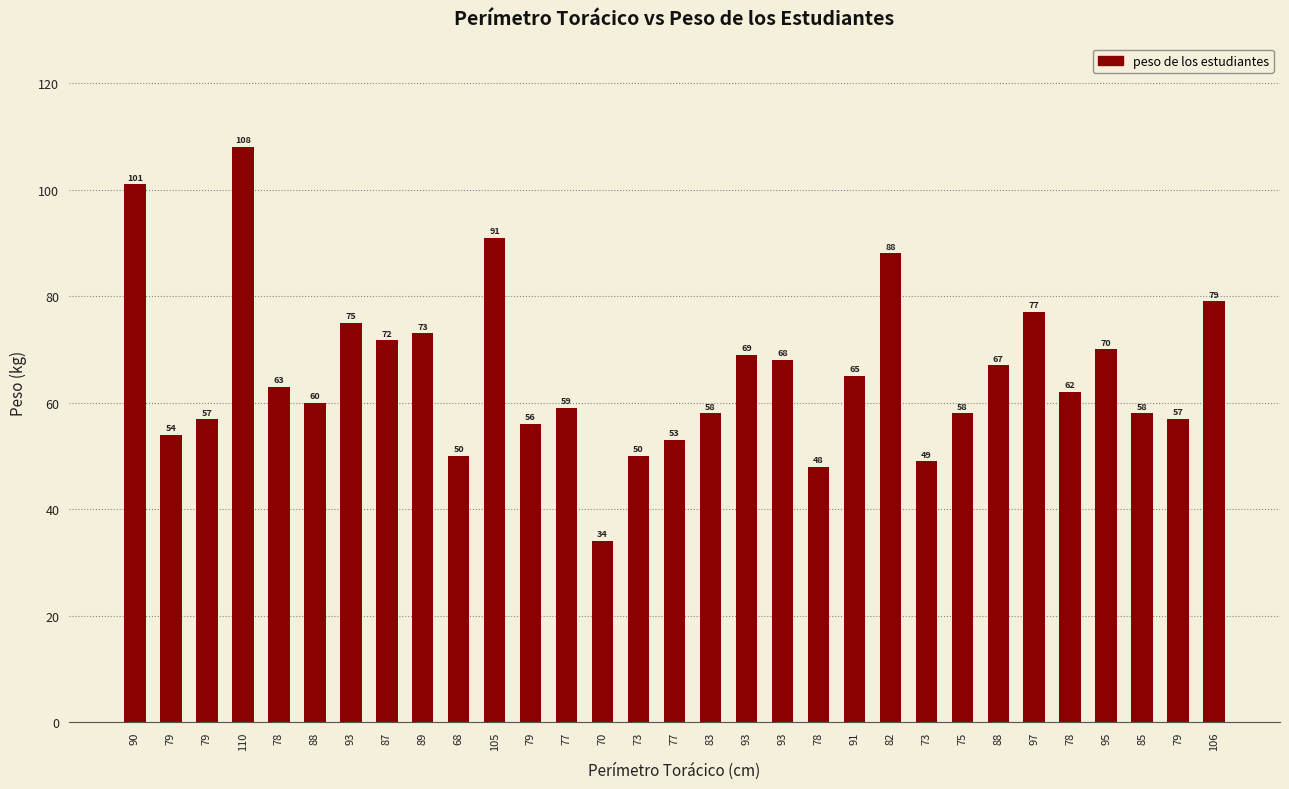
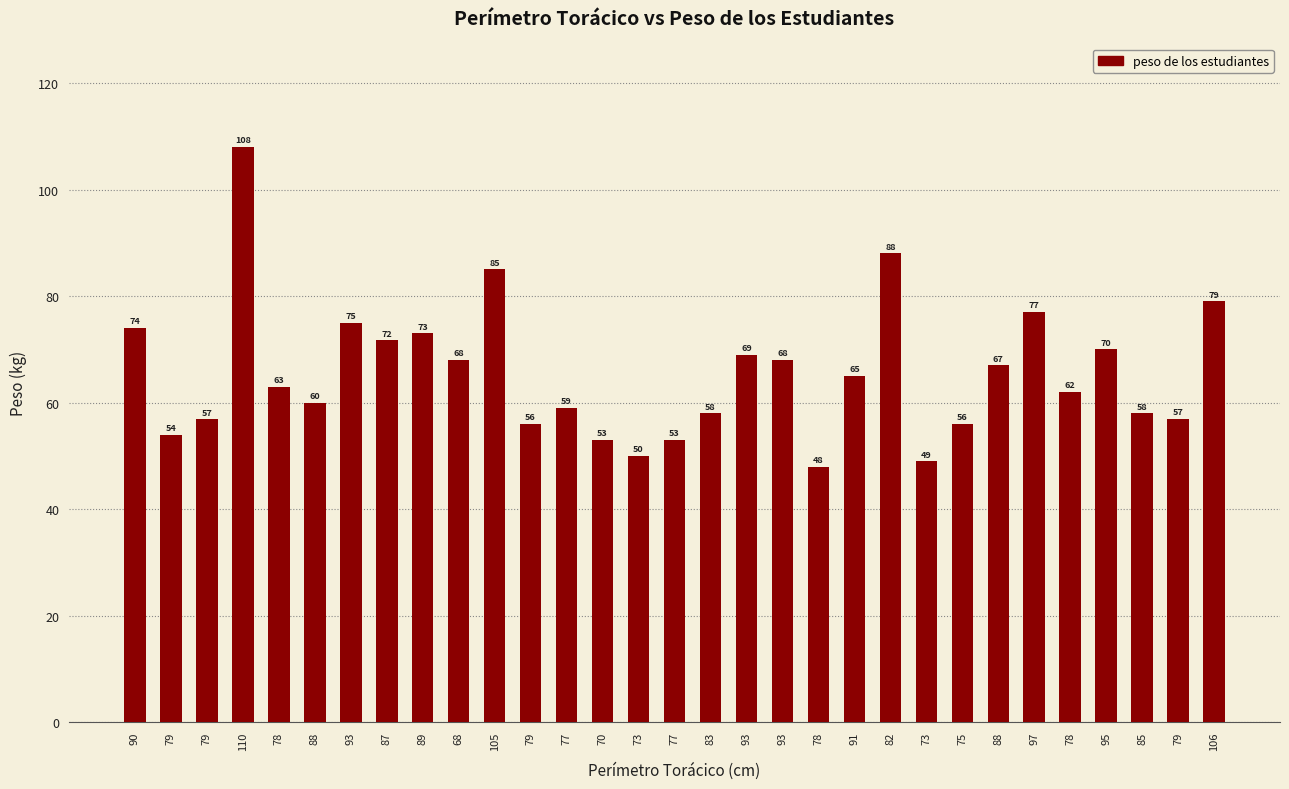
  {
-   "90": 101,
+   "90": 74,
    "110": 108,
    "87": 72,
    "89": 73,
-   "68": 50,
-   "105": 91,
-   "70": 34,
+   "68": 68,
+   "105": 85,
+   "70": 53,
    "83": 58,
    "91": 65,
    "82": 88,
-   "75": 58,
+   "75": 56,
    "97": 77,
    "95": 70,
    "85": 58,
    "106": 79
  }
